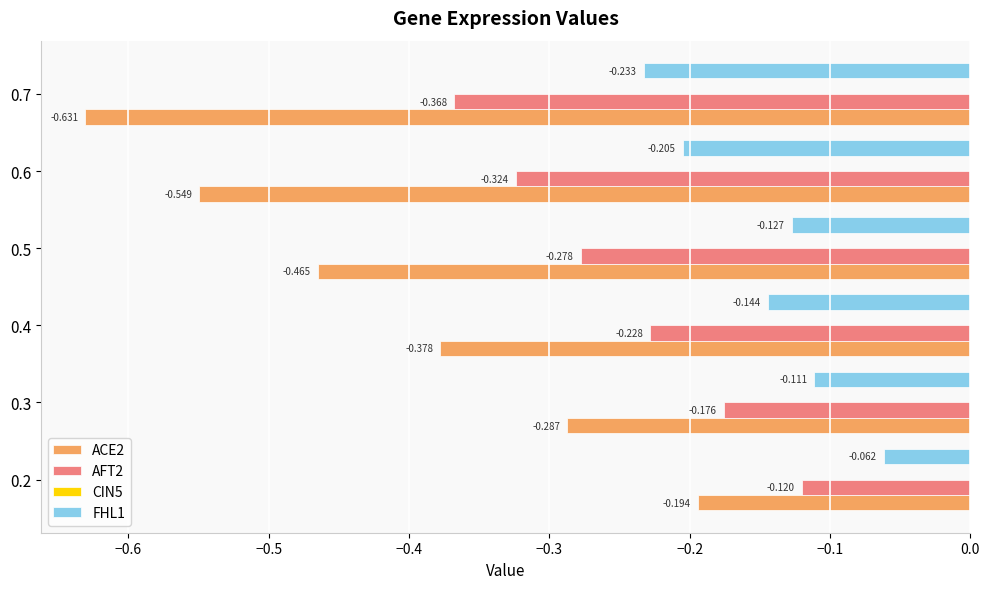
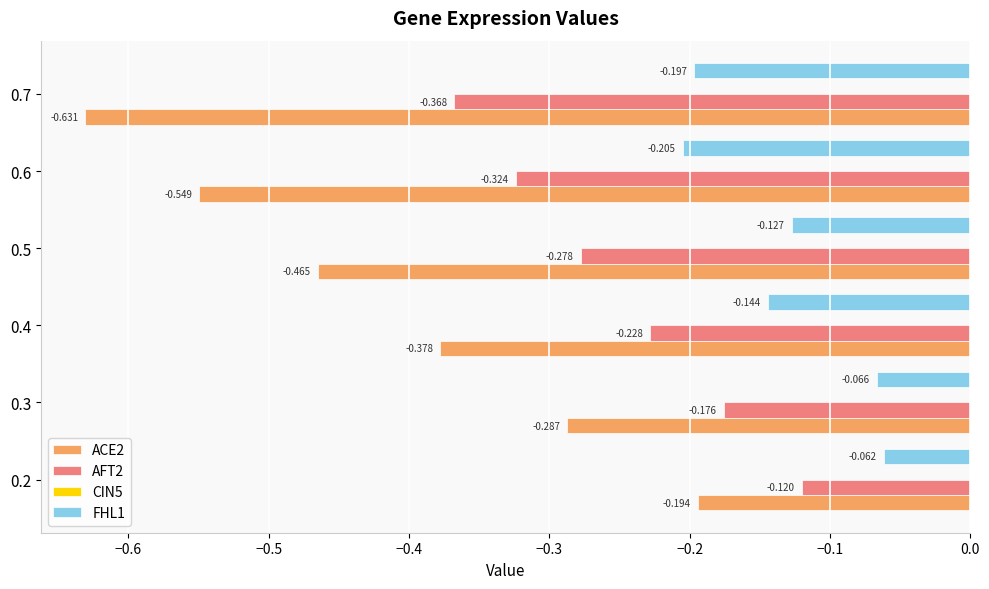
  {
    "CIN5": {
      "0.7": 0.000,
      "0.6": 0.000,
      "0.5": 0.000,
      "0.4": 0.000,
      "0.3": 0.000,
      "0.2": 0.000
    },
    "FHL1": {
-     "0.7": -0.233,
+     "0.7": -0.197,
      "0.6": -0.205,
      "0.5": -0.127,
      "0.4": -0.144,
-     "0.3": -0.111,
+     "0.3": -0.066,
      "0.2": -0.062
    }
  }
